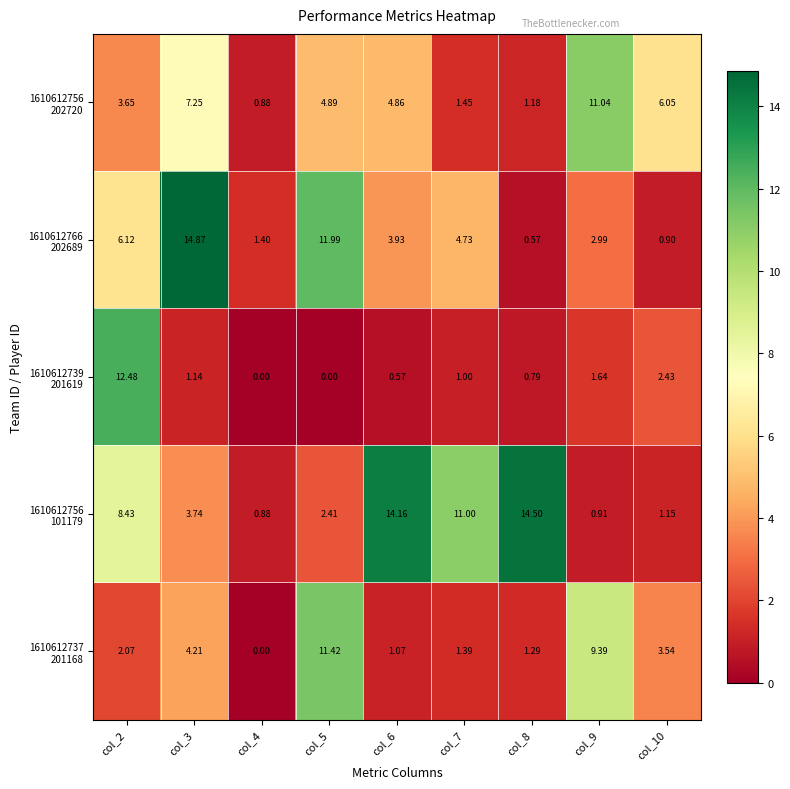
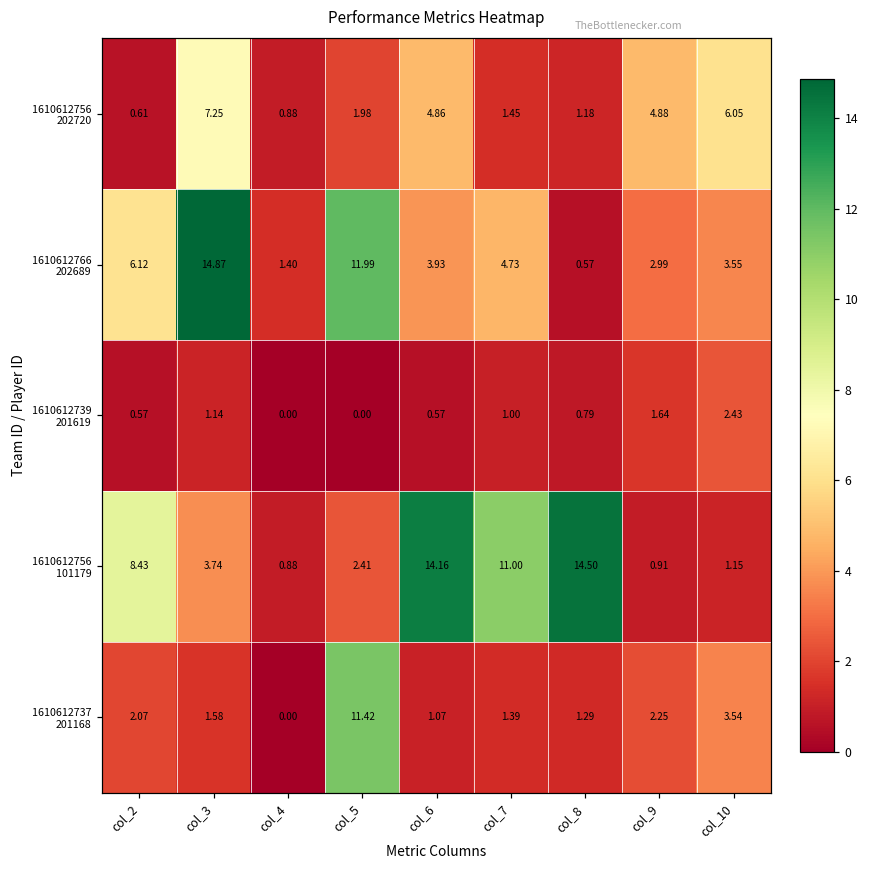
  {
    "1610612756 202720": {
-     "col_2": 3.65,
+     "col_2": 0.61,
      "col_3": 7.25,
      "col_4": 0.88,
-     "col_5": 4.89,
+     "col_5": 1.98,
      "col_6": 4.86,
      "col_7": 1.45,
      "col_8": 1.18,
-     "col_9": 11.04,
+     "col_9": 4.88,
      "col_10": 6.05
    },
    "1610612766 202689": {
      "col_2": 6.12,
      "col_3": 14.87,
      "col_4": 1.40,
      "col_5": 11.99,
      "col_6": 3.93,
      "col_7": 4.73,
      "col_8": 0.57,
      "col_9": 2.99,
-     "col_10": 0.90
+     "col_10": 3.55
    },
    "1610612739 201619": {
-     "col_2": 12.48,
+     "col_2": 0.57,
      "col_3": 1.14,
      "col_4": 0.00,
      "col_5": 0.00,
      "col_6": 0.57,
      "col_7": 1.00,
      "col_8": 0.79,
      "col_9": 1.64,
      "col_10": 2.43
    },
    "1610612756 101179": {
      "col_2": 8.43,
      "col_3": 3.74,
      "col_4": 0.88,
      "col_5": 2.41,
      "col_6": 14.16,
      "col_7": 11.00,
      "col_8": 14.50,
      "col_9": 0.91,
      "col_10": 1.15
    },
    "1610612737 201168": {
      "col_2": 2.07,
-     "col_3": 4.21,
+     "col_3": 1.58,
      "col_4": 0.00,
      "col_5": 11.42,
      "col_6": 1.07,
      "col_7": 1.39,
      "col_8": 1.29,
-     "col_9": 9.39,
+     "col_9": 2.25,
      "col_10": 3.54
    }
  }
